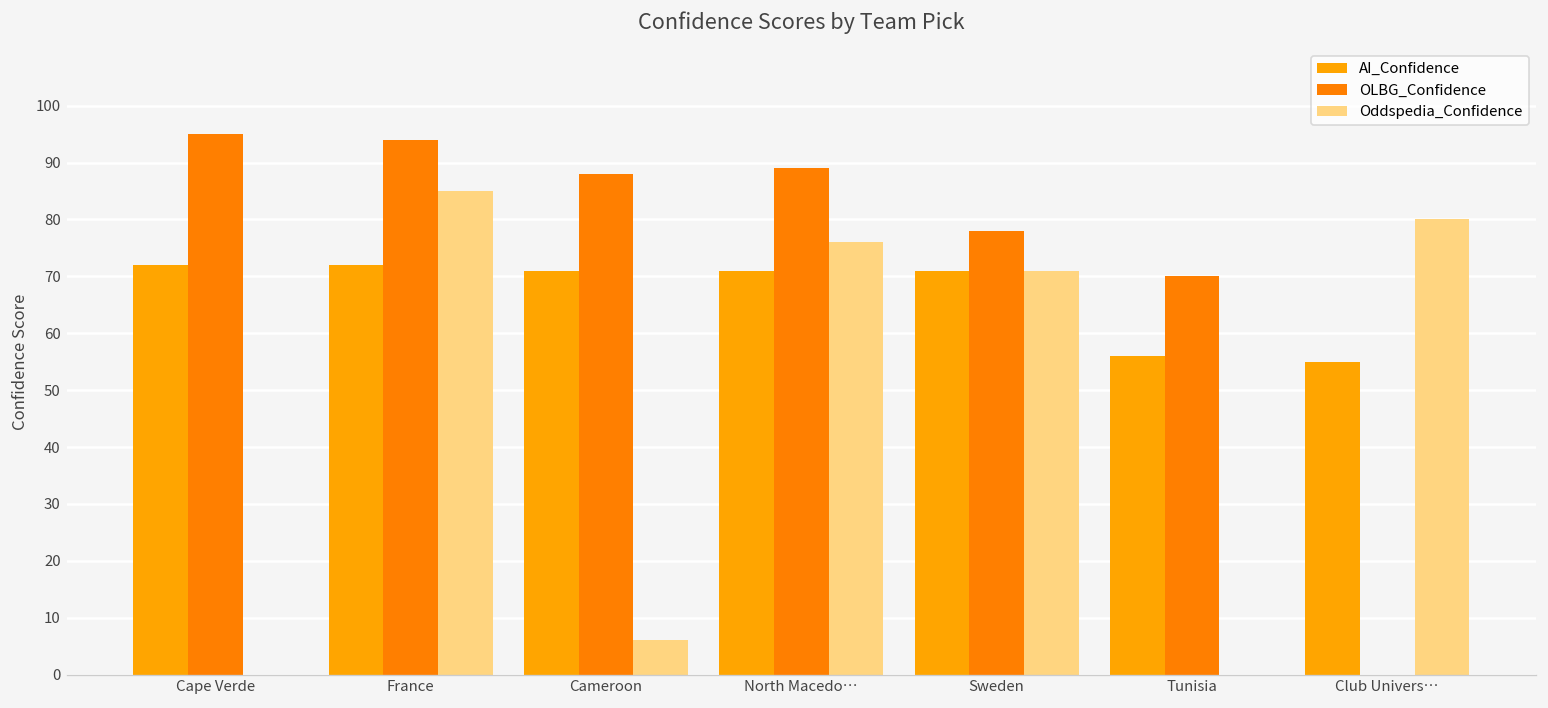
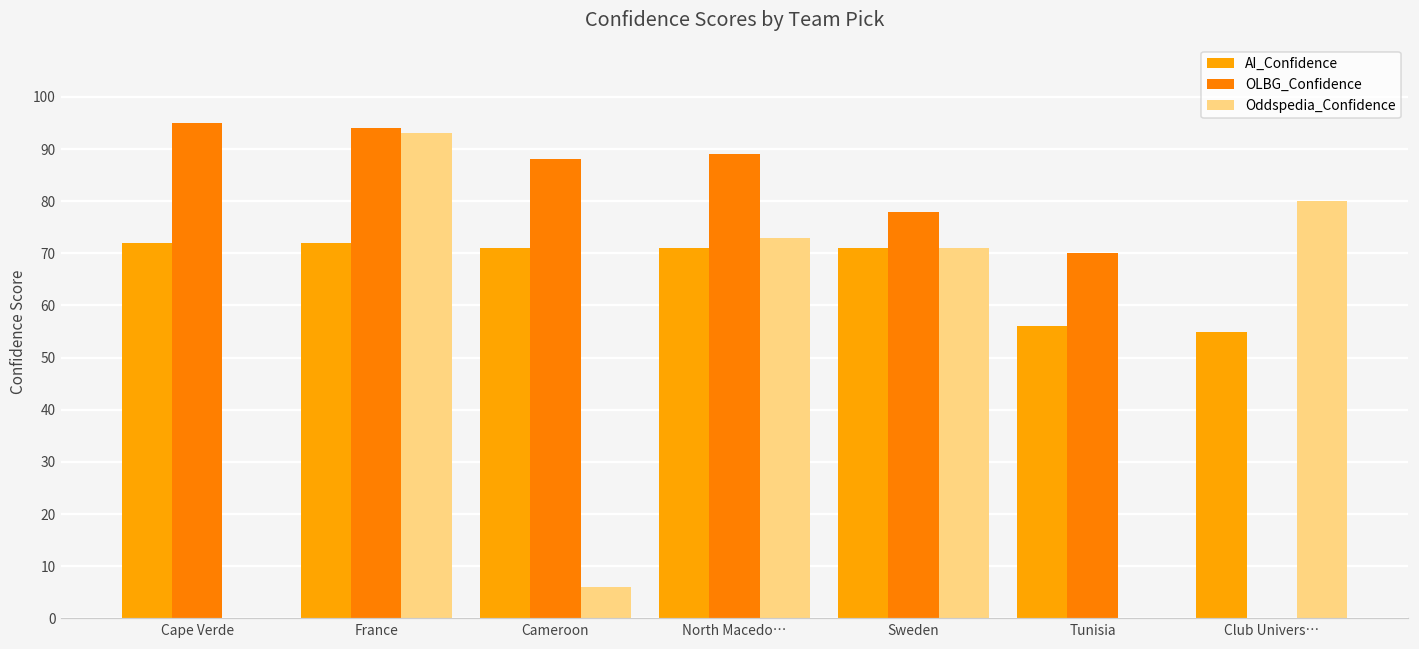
  {
    "Oddspedia_Confidence": {
      "Cape Verde": 0,
-     "France": 85,
+     "France": 93,
      "Cameroon": 6,
-     "North Macedo…": 76,
+     "North Macedo…": 73,
      "Sweden": 71,
      "Tunisia": 0,
      "Club Univers…": 80
    }
  }
